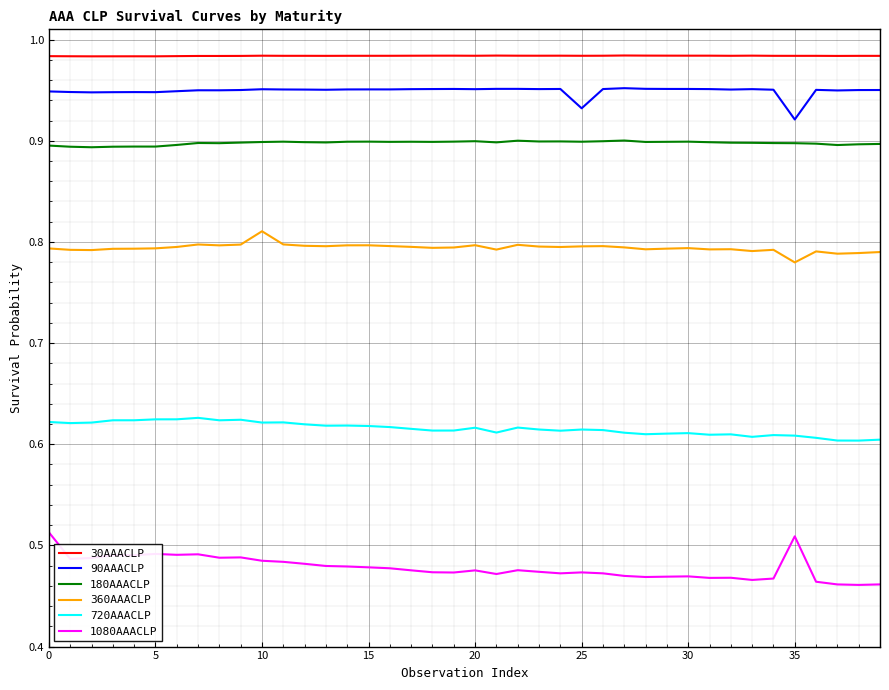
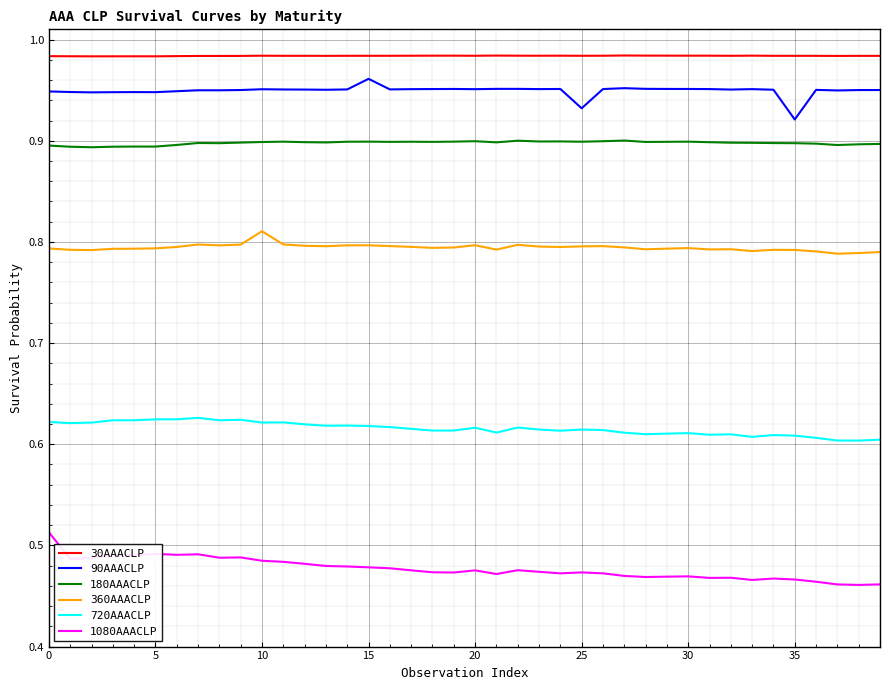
  {
    "30AAACLP": {
      "0": 0.984,
      "5": 0.983,
      "10": 0.984,
      "15": 0.984,
      "20": 0.984,
      "25": 0.984,
      "30": 0.984,
      "35": 0.984
    },
    "90AAACLP": {
      "0": 0.949,
      "5": 0.948,
      "10": 0.951,
-     "15": 0.951,
+     "15": 0.961,
      "20": 0.951,
      "25": 0.932,
      "30": 0.951,
      "35": 0.921
    },
    "180AAACLP": {
      "0": 0.895,
      "5": 0.894,
      "10": 0.899,
      "15": 0.899,
      "20": 0.900,
      "25": 0.899,
      "30": 0.899,
      "35": 0.898
    },
    "360AAACLP": {
      "0": 0.794,
      "5": 0.794,
      "10": 0.811,
      "15": 0.797,
      "20": 0.797,
      "25": 0.796,
      "30": 0.794,
-     "35": 0.780
+     "35": 0.792
    },
    "720AAACLP": {
      "0": 0.622,
      "5": 0.625,
      "10": 0.621,
      "15": 0.618,
      "20": 0.616,
      "25": 0.615,
      "30": 0.611,
      "35": 0.609
    },
    "1080AAACLP": {
      "0": 0.513,
      "10": 0.485,
      "15": 0.478,
      "20": 0.475,
      "25": 0.473,
      "30": 0.469,
-     "35": 0.509
+     "35": 0.466
    }
  }
